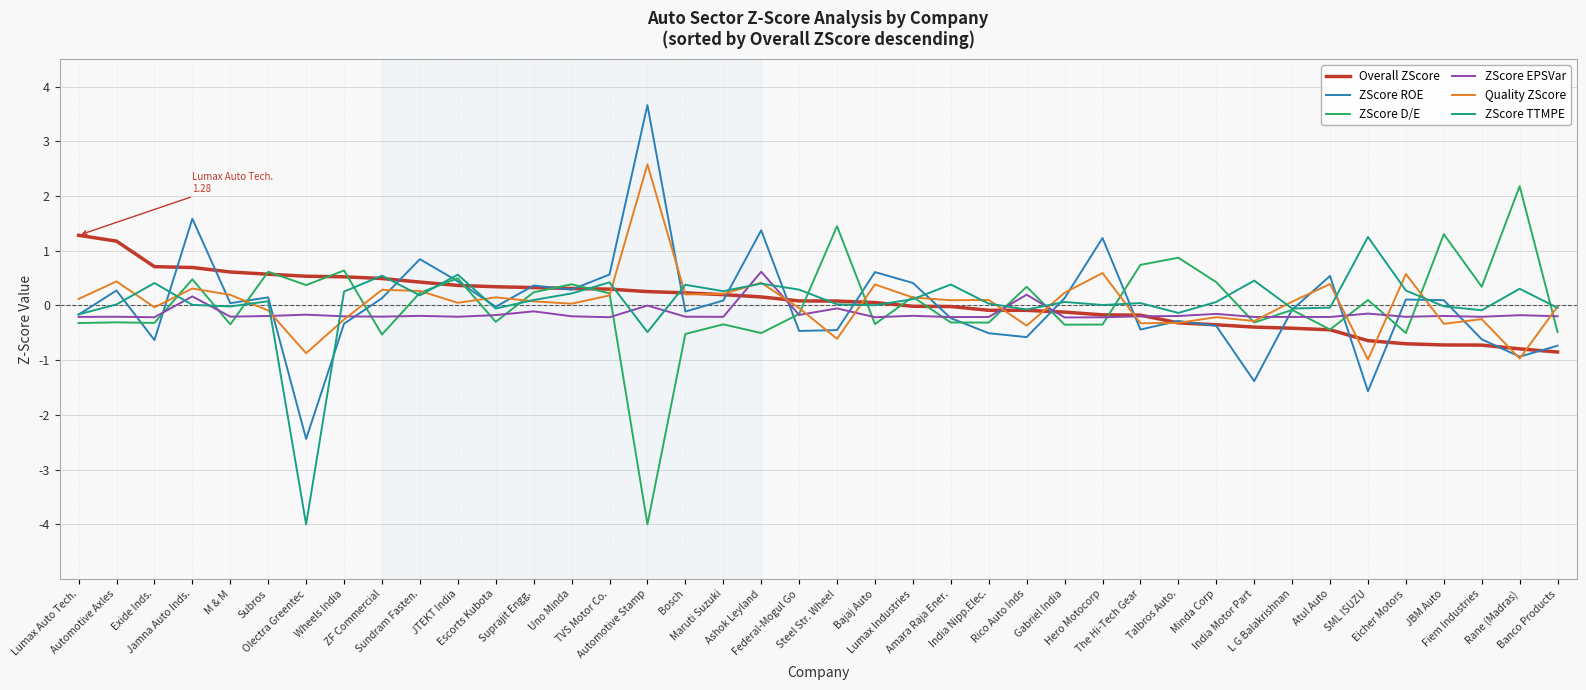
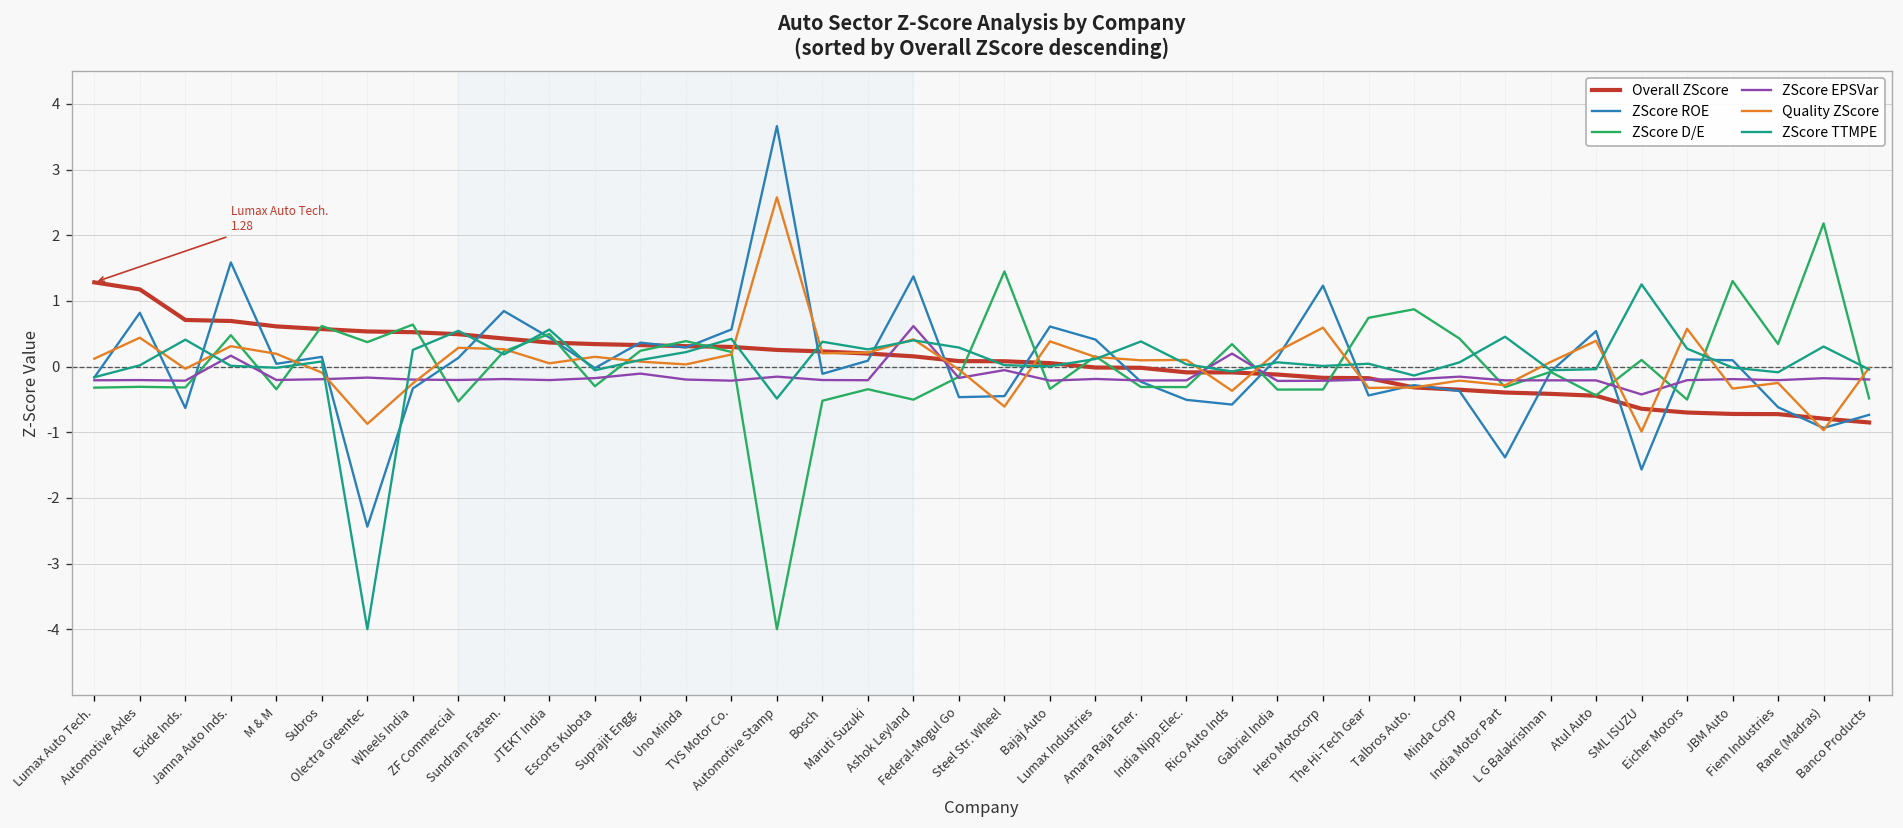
  {
    "Overall ZScore": {
      "Lumax Auto Tech.": 1.3,
      "Automotive Axles": 1.2,
      "Exide Inds.": 0.7,
      "Jamna Auto Inds.": 0.7,
      "M & M": 0.6,
      "Olectra Greentec": 0.5,
      "Wheels India": 0.5,
      "ZF Commercial": 0.5,
      "Sundram Fasten.": 0.4,
      "JTEKT India": 0.4,
      "Escorts Kubota": 0.3,
      "TVS Motor Co.": 0.3,
      "Automotive Stamp": 0.3,
      "Ashok Leyland": 0.2,
      "Federal-Mogul Go": 0.1,
      "Steel Str. Wheel": 0.1,
      "Bajaj Auto": 0.1,
      "Lumax Industries": 0.0,
      "Amara Raja Ener.": 0.0,
      "India Nipp.Elec.": -0.1,
      "Gabriel India": -0.1,
      "India Motor Part": -0.4,
      "L G Balakrishnan": -0.4,
      "SML ISUZU": -0.6,
      "Eicher Motors": -0.7,
      "JBM Auto": -0.7,
      "Fiem Industries": -0.7,
      "Rane (Madras)": -0.8,
      "Banco Products": -0.9
    },
    "ZScore ROE": {
-     "Automotive Axles": 0.3,
+     "Automotive Axles": 0.8,
      "Exide Inds.": -0.6,
      "M & M": 0.0,
      "Subros": 0.1,
      "Olectra Greentec": -2.4,
      "Wheels India": -0.3,
      "ZF Commercial": 0.1,
      "Sundram Fasten.": 0.8,
      "JTEKT India": 0.4,
      "TVS Motor Co.": 0.6,
      "Automotive Stamp": 3.7,
      "Bosch": -0.1,
      "Maruti Suzuki": 0.1,
      "Ashok Leyland": 1.4,
      "Federal-Mogul Go": -0.5,
      "Steel Str. Wheel": -0.4,
      "Bajaj Auto": 0.6,
      "Lumax Industries": 0.4,
      "India Nipp.Elec.": -0.5,
      "Rico Auto Inds": -0.6,
      "Gabriel India": 0.1,
      "Hero Motocorp": 1.2,
      "The Hi-Tech Gear": -0.4,
      "India Motor Part": -1.4,
      "Atul Auto": 0.5,
      "SML ISUZU": -1.6,
      "Eicher Motors": 0.1,
      "JBM Auto": 0.1,
      "Fiem Industries": -0.6,
      "Banco Products": -0.7
    },
    "ZScore EPSVar": {
      "Automotive Axles": -0.2,
      "Exide Inds.": -0.2,
      "Jamna Auto Inds.": 0.2,
      "M & M": -0.2,
      "Subros": -0.2,
      "Olectra Greentec": -0.2,
      "Wheels India": -0.2,
      "ZF Commercial": -0.2,
      "Sundram Fasten.": -0.2,
      "JTEKT India": -0.2,
      "Escorts Kubota": -0.2,
      "Suprajit Engg.": -0.1,
      "Uno Minda": -0.2,
      "TVS Motor Co.": -0.2,
-     "Automotive Stamp": 0.0,
+     "Automotive Stamp": -0.2,
      "Bosch": -0.2,
      "Maruti Suzuki": -0.2,
      "Ashok Leyland": 0.6,
      "Steel Str. Wheel": -0.1,
      "Bajaj Auto": -0.2,
      "Lumax Industries": -0.2,
      "India Nipp.Elec.": -0.2,
      "Rico Auto Inds": 0.2,
      "Gabriel India": -0.2,
      "Talbros Auto.": -0.2,
      "Minda Corp": -0.2,
      "India Motor Part": -0.2,
      "L G Balakrishnan": -0.2,
      "Atul Auto": -0.2,
-     "SML ISUZU": -0.1,
+     "SML ISUZU": -0.4,
      "Eicher Motors": -0.2,
      "JBM Auto": -0.2,
      "Rane (Madras)": -0.2,
      "Banco Products": -0.2
    },
    "Quality ZScore": {
      "Lumax Auto Tech.": 0.1,
      "Automotive Axles": 0.4,
      "Exide Inds.": 0.0,
      "Jamna Auto Inds.": 0.3,
      "M & M": 0.2,
      "Subros": -0.1,
      "Olectra Greentec": -0.9,
      "Wheels India": -0.3,
      "ZF Commercial": 0.3,
      "JTEKT India": 0.0,
      "Escorts Kubota": 0.1,
      "Uno Minda": 0.0,
      "Automotive Stamp": 2.6,
      "Federal-Mogul Go": 0.0,
      "Steel Str. Wheel": -0.6,
      "Bajaj Auto": 0.4,
      "Amara Raja Ener.": 0.1,
      "India Nipp.Elec.": 0.1,
      "Rico Auto Inds": -0.4,
      "Gabriel India": 0.2,
      "Hero Motocorp": 0.6,
      "The Hi-Tech Gear": -0.3,
      "Minda Corp": -0.2,
      "L G Balakrishnan": 0.1,
      "Atul Auto": 0.4,
      "SML ISUZU": -1.0,
      "Eicher Motors": 0.6,
      "JBM Auto": -0.3
    }
  }
